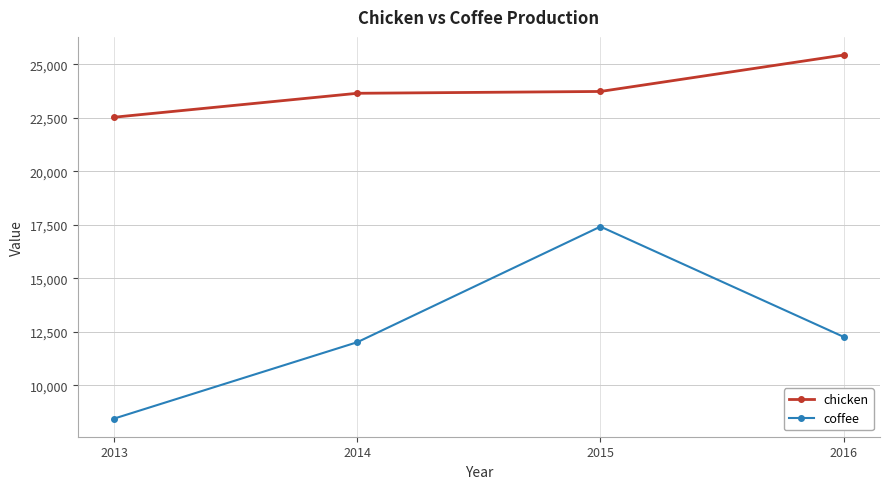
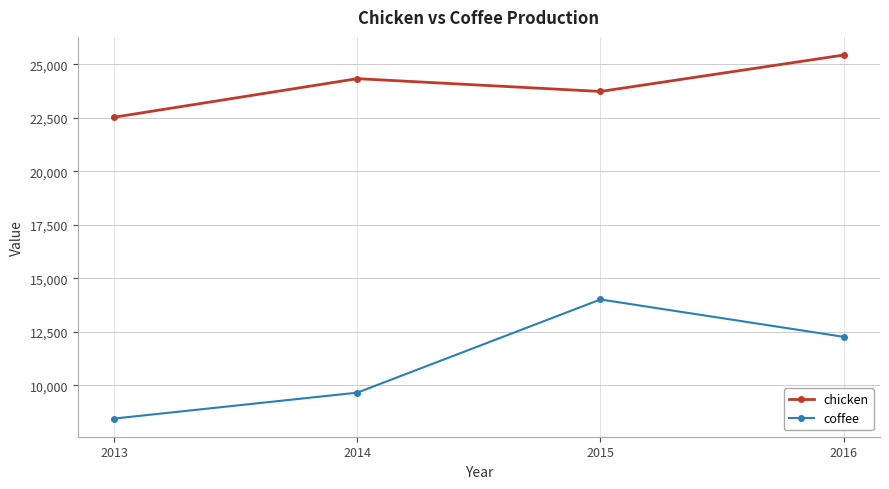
  {
    "chicken": {
      "2013": "22,500",
-     "2014": "23,600",
+     "2014": "24,300",
      "2015": "23,700",
      "2016": "25,400"
    },
    "coffee": {
      "2013": "8,500",
-     "2014": "12,000",
-     "2015": "17,400",
+     "2014": "9,700",
+     "2015": "14,000",
      "2016": "12,300"
    }
  }
